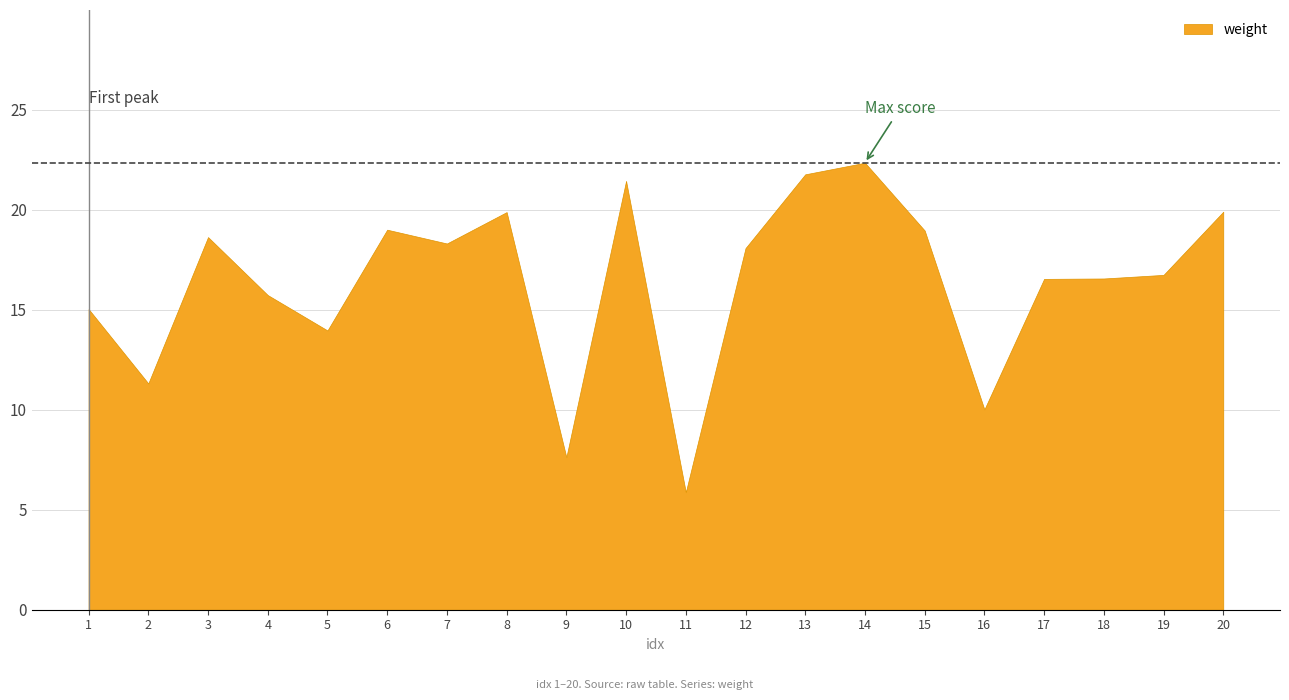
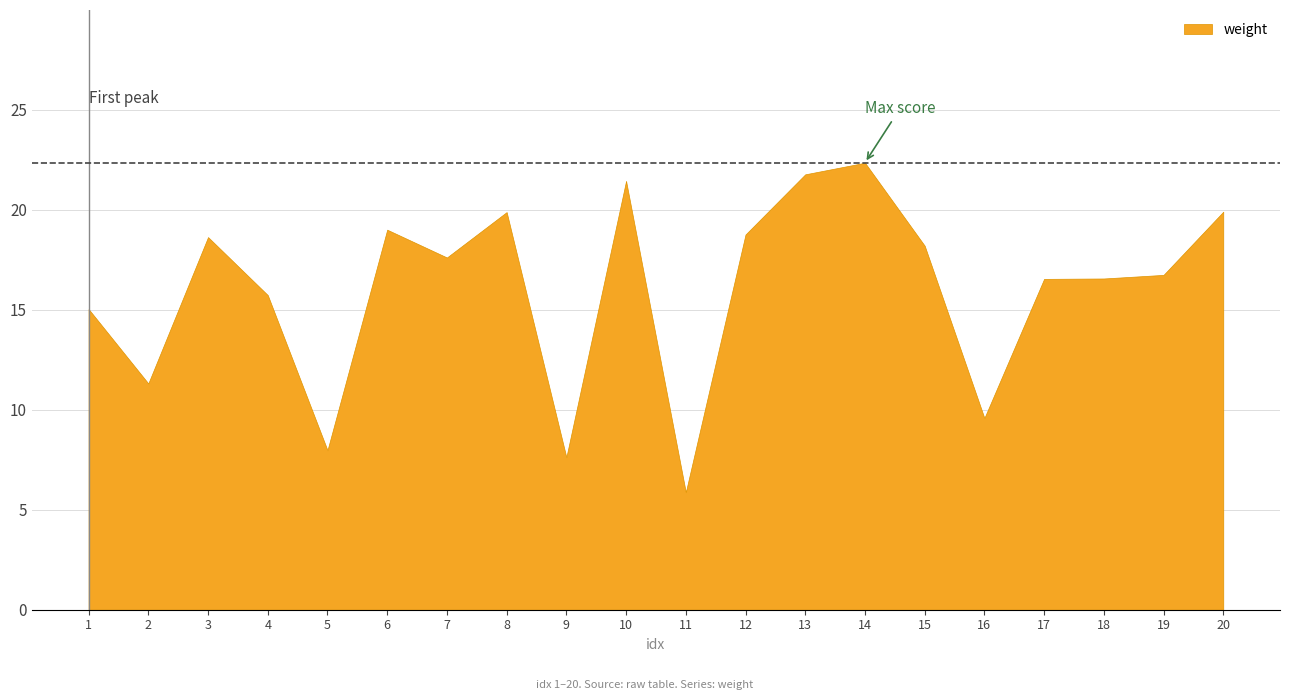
  {
    "1": 15.0,
    "2": 11.3,
    "3": 18.6,
    "4": 15.7,
-   "5": 14.0,
+   "5": 8.0,
    "6": 19.0,
-   "7": 18.3,
+   "7": 17.6,
    "8": 19.9,
    "9": 7.6,
    "10": 21.5,
    "11": 5.9,
-   "12": 18.1,
+   "12": 18.8,
    "13": 21.8,
    "14": 22.4,
-   "15": 19.0,
-   "16": 10.0,
+   "15": 18.2,
+   "16": 9.6,
    "17": 16.6,
    "18": 16.6,
    "19": 16.8,
    "20": 19.9
  }
